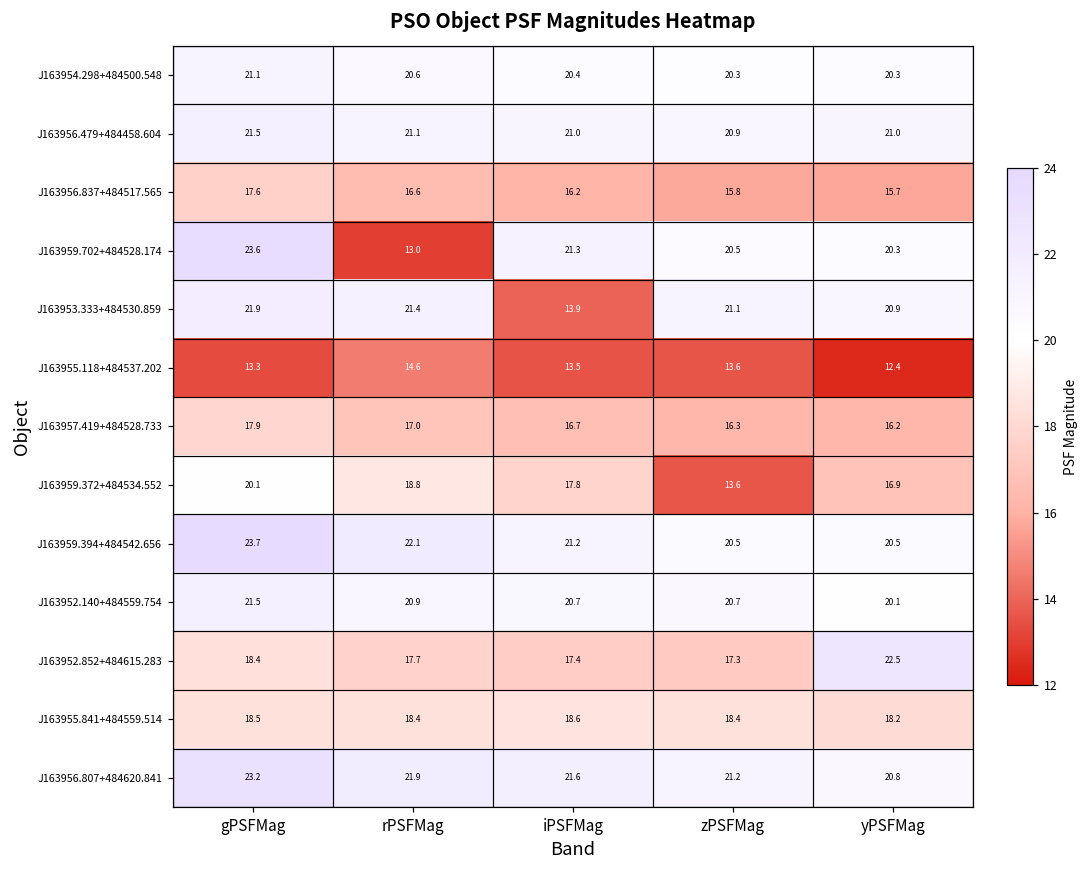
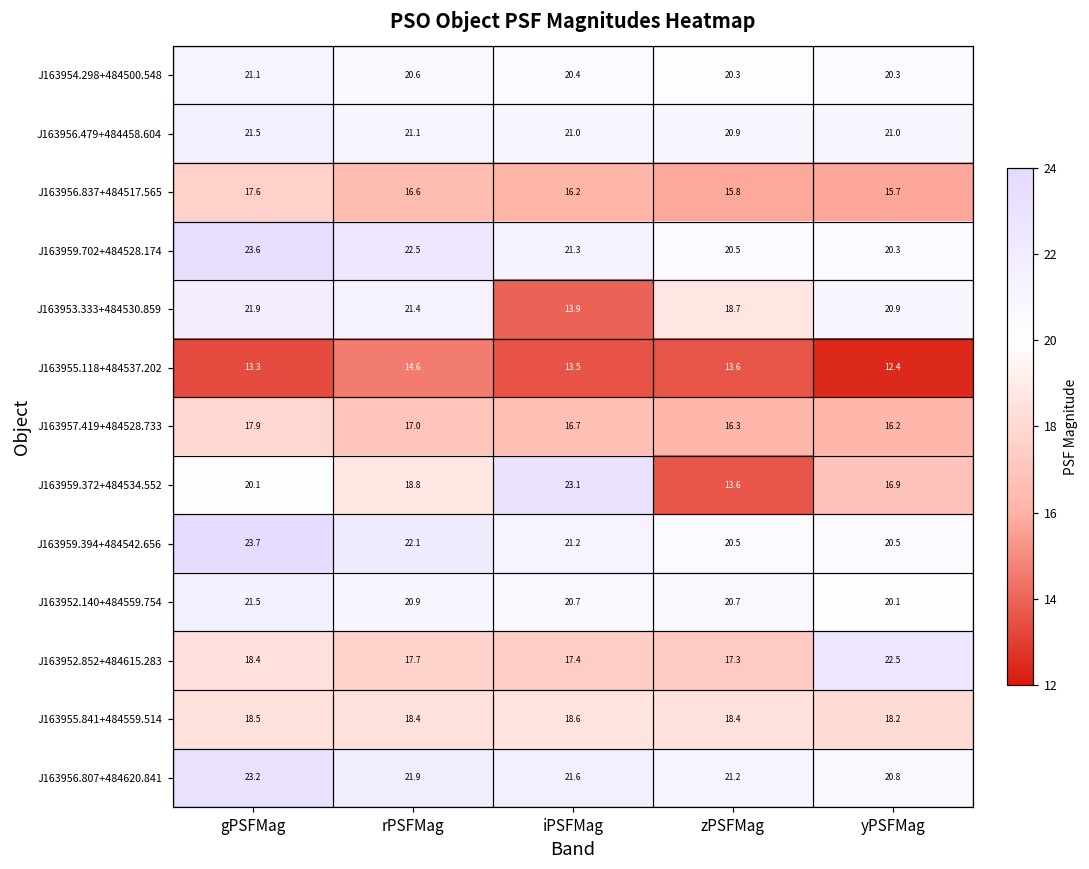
  {
    "J163954.298+484500.548": {
      "gPSFMag": 21.1,
      "rPSFMag": 20.6,
      "iPSFMag": 20.4,
      "zPSFMag": 20.3,
      "yPSFMag": 20.3
    },
    "J163956.479+484458.604": {
      "gPSFMag": 21.5,
      "rPSFMag": 21.1,
      "iPSFMag": 21.0,
      "zPSFMag": 20.9,
      "yPSFMag": 21.0
    },
    "J163956.837+484517.565": {
      "gPSFMag": 17.6,
      "rPSFMag": 16.6,
      "iPSFMag": 16.2,
      "zPSFMag": 15.8,
      "yPSFMag": 15.7
    },
    "J163959.702+484528.174": {
      "gPSFMag": 23.6,
-     "rPSFMag": 13.0,
+     "rPSFMag": 22.5,
      "iPSFMag": 21.3,
      "zPSFMag": 20.5,
      "yPSFMag": 20.3
    },
    "J163953.333+484530.859": {
      "gPSFMag": 21.9,
      "rPSFMag": 21.4,
      "iPSFMag": 13.9,
-     "zPSFMag": 21.1,
+     "zPSFMag": 18.7,
      "yPSFMag": 20.9
    },
    "J163955.118+484537.202": {
      "gPSFMag": 13.3,
      "rPSFMag": 14.6,
      "iPSFMag": 13.5,
      "zPSFMag": 13.6,
      "yPSFMag": 12.4
    },
    "J163957.419+484528.733": {
      "gPSFMag": 17.9,
      "rPSFMag": 17.0,
      "iPSFMag": 16.7,
      "zPSFMag": 16.3,
      "yPSFMag": 16.2
    },
    "J163959.372+484534.552": {
      "gPSFMag": 20.1,
      "rPSFMag": 18.8,
-     "iPSFMag": 17.8,
+     "iPSFMag": 23.1,
      "zPSFMag": 13.6,
      "yPSFMag": 16.9
    },
    "J163959.394+484542.656": {
      "gPSFMag": 23.7,
      "rPSFMag": 22.1,
      "iPSFMag": 21.2,
      "zPSFMag": 20.5,
      "yPSFMag": 20.5
    },
    "J163952.140+484559.754": {
      "gPSFMag": 21.5,
      "rPSFMag": 20.9,
      "iPSFMag": 20.7,
      "zPSFMag": 20.7,
      "yPSFMag": 20.1
    },
    "J163952.852+484615.283": {
      "gPSFMag": 18.4,
      "rPSFMag": 17.7,
      "iPSFMag": 17.4,
      "zPSFMag": 17.3,
      "yPSFMag": 22.5
    },
    "J163955.841+484559.514": {
      "gPSFMag": 18.5,
      "rPSFMag": 18.4,
      "iPSFMag": 18.6,
      "zPSFMag": 18.4,
      "yPSFMag": 18.2
    },
    "J163956.807+484620.841": {
      "gPSFMag": 23.2,
      "rPSFMag": 21.9,
      "iPSFMag": 21.6,
      "zPSFMag": 21.2,
      "yPSFMag": 20.8
    }
  }
